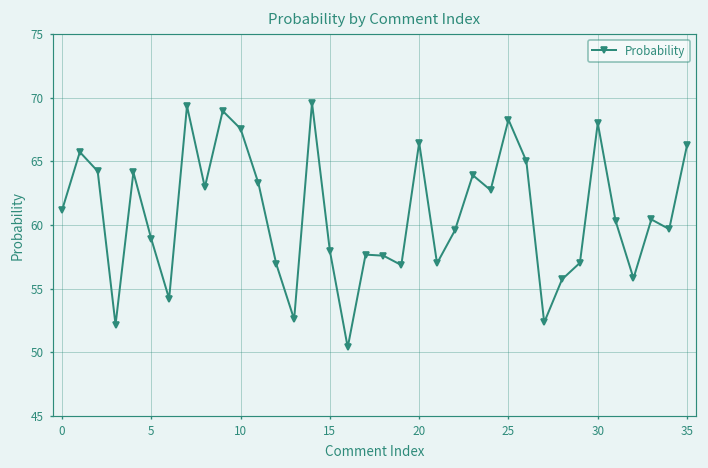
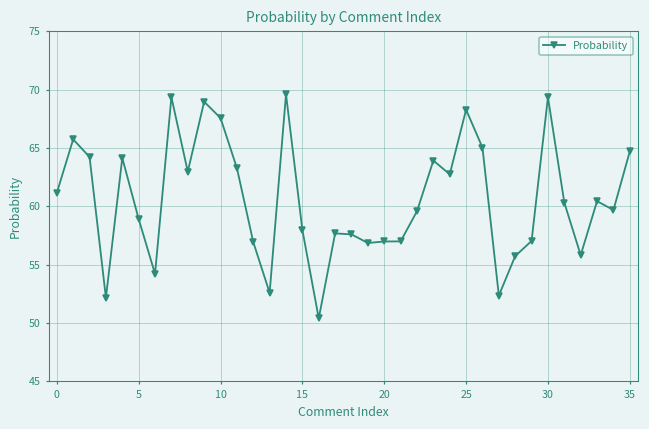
  {
    "0": 61.1,
    "5": 58.9,
    "10": 67.6,
    "15": 58.0,
-   "20": 66.5,
+   "20": 57.0,
    "25": 68.3,
-   "30": 68.0,
-   "35": 66.3
+   "30": 69.3,
+   "35": 64.7
  }
